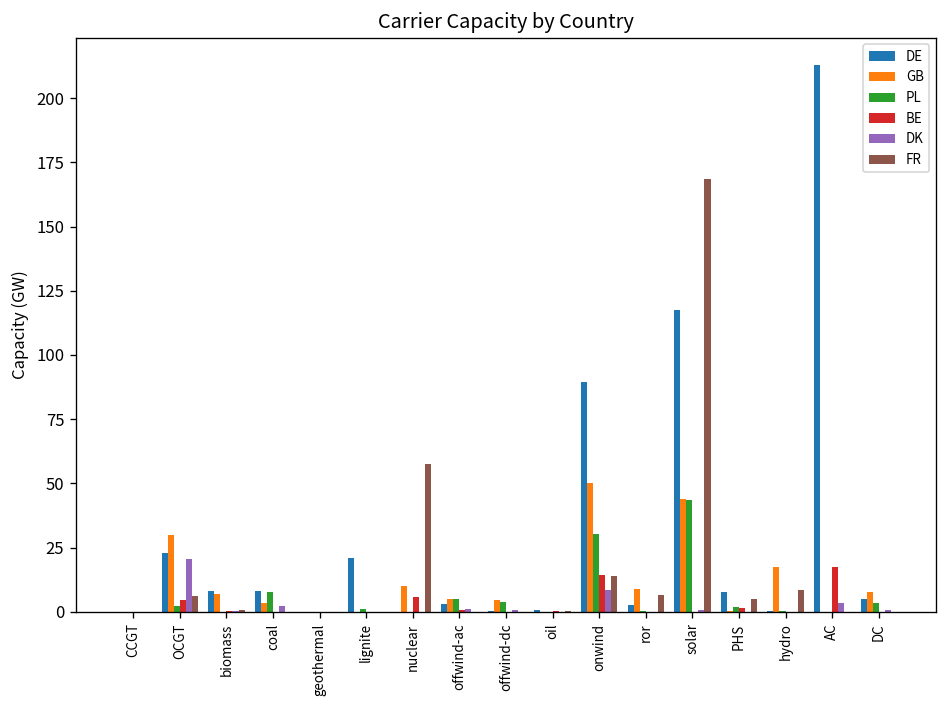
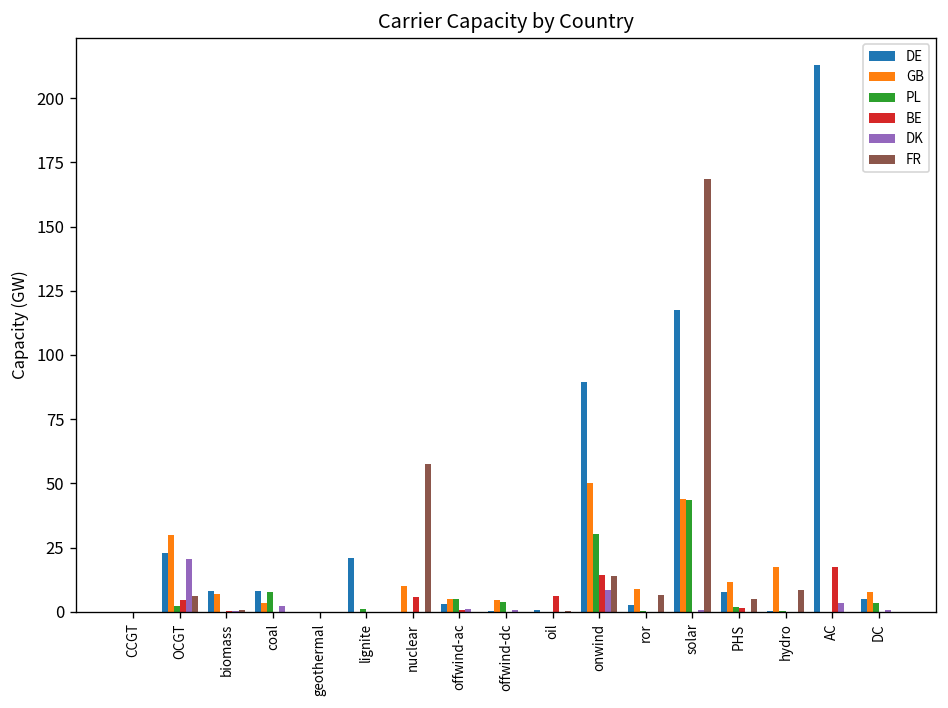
  {
    "DE": {
      "CCGT": 0,
      "OCGT": 23,
      "biomass": 8,
      "coal": 8,
      "geothermal": 0,
      "lignite": 21,
      "nuclear": 0,
      "offwind-ac": 3,
      "onwind": 90,
      "ror": 3,
      "solar": 117,
      "PHS": 8,
      "AC": 213,
      "DC": 5
    },
    "GB": {
      "CCGT": 0,
      "OCGT": 30,
      "biomass": 7,
      "coal": 3,
      "geothermal": 0,
      "lignite": 0,
      "nuclear": 10,
      "offwind-ac": 5,
      "offwind-dc": 5,
      "oil": 0,
      "onwind": 50,
      "ror": 9,
      "solar": 44,
-     "PHS": 0,
+     "PHS": 12,
      "hydro": 17,
      "AC": 0,
      "DC": 8
    },
    "PL": {
      "CCGT": 0,
      "OCGT": 2,
      "biomass": 0,
      "coal": 8,
      "geothermal": 0,
      "nuclear": 0,
      "offwind-ac": 5,
      "offwind-dc": 4,
      "onwind": 30,
      "solar": 44,
      "PHS": 2,
      "AC": 0,
      "DC": 4
    },
    "BE": {
      "CCGT": 0,
      "OCGT": 5,
      "coal": 0,
      "geothermal": 0,
      "lignite": 0,
      "nuclear": 6,
      "offwind-dc": 0,
-     "oil": 0,
+     "oil": 6,
      "onwind": 14,
      "solar": 0,
      "PHS": 1,
      "AC": 17,
      "DC": 0
    },
    "DK": {
      "CCGT": 0,
      "OCGT": 21,
      "coal": 2,
      "geothermal": 0,
      "lignite": 0,
      "nuclear": 0,
      "oil": 0,
      "onwind": 9,
      "ror": 0,
      "PHS": 0,
      "hydro": 0,
      "AC": 3
    },
    "FR": {
      "CCGT": 0,
      "OCGT": 6,
      "coal": 0,
      "geothermal": 0,
      "lignite": 0,
      "nuclear": 58,
      "offwind-ac": 0,
      "offwind-dc": 0,
      "onwind": 14,
      "ror": 7,
      "solar": 168,
      "PHS": 5,
      "hydro": 8,
      "AC": 0,
      "DC": 0
    }
  }
